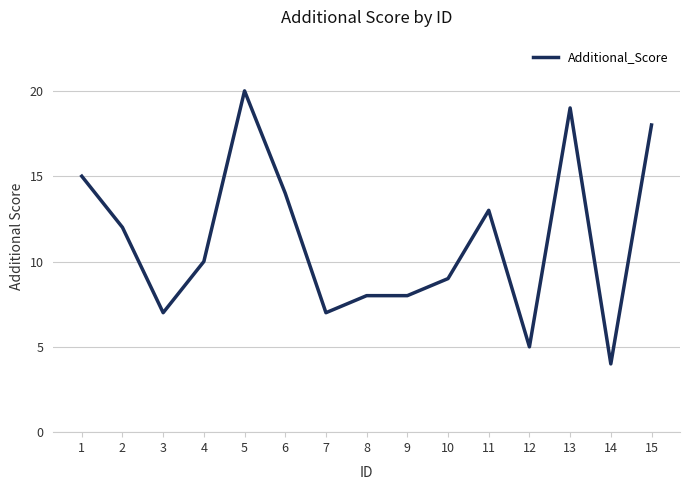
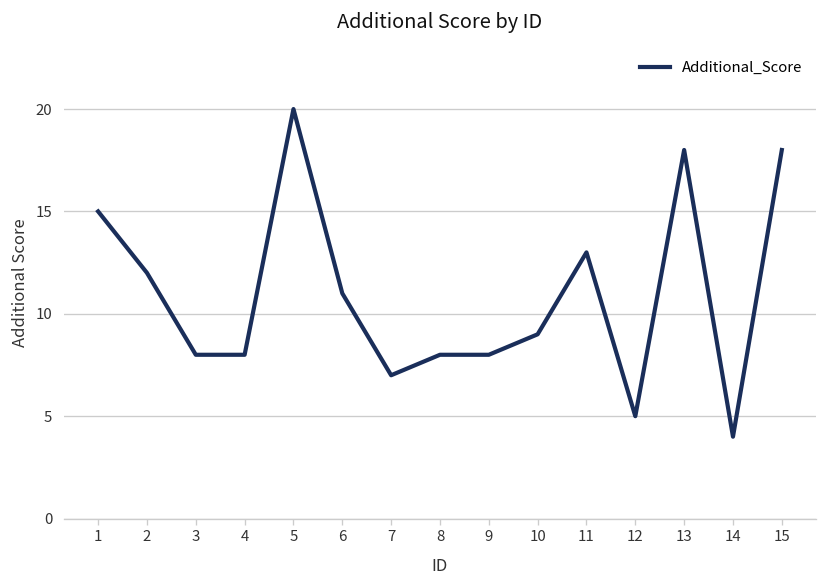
  {
    "1": 15,
    "2": 12,
-   "3": 7,
-   "4": 10,
+   "3": 8,
+   "4": 8,
    "5": 20,
-   "6": 14,
+   "6": 11,
    "7": 7,
    "8": 8,
    "9": 8,
    "10": 9,
    "11": 13,
    "12": 5,
-   "13": 19,
+   "13": 18,
    "14": 4,
    "15": 18
  }
